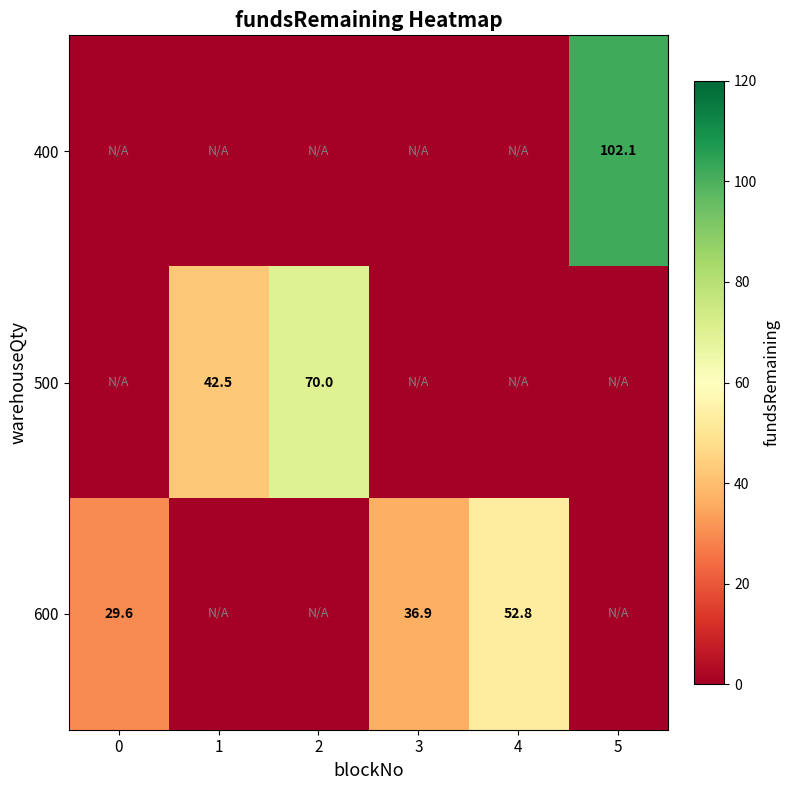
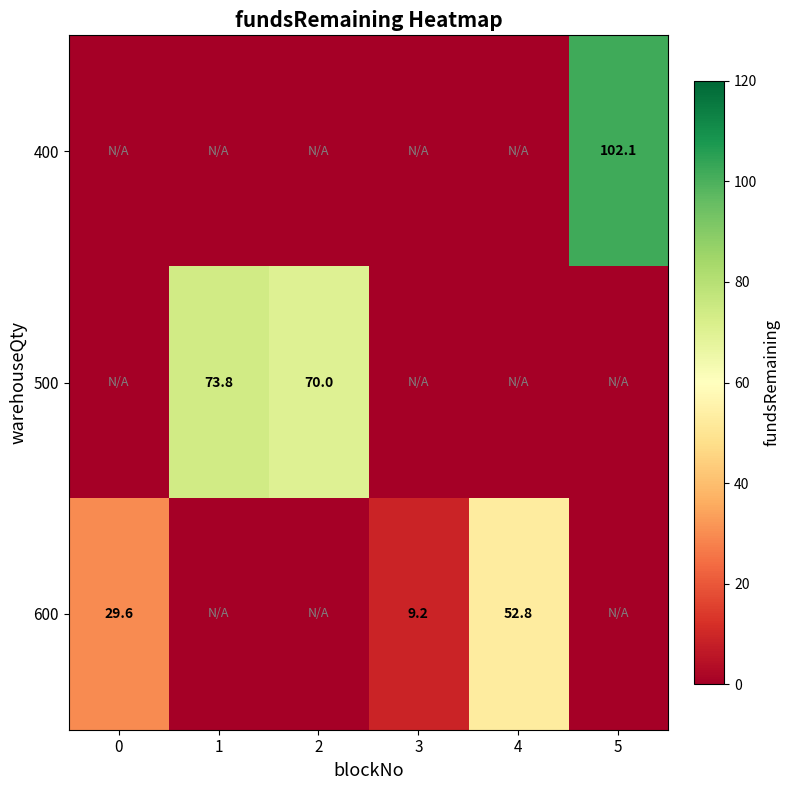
  {
    "400": {
      "5": 102.1
    },
    "500": {
-     "1": 42.5,
+     "1": 73.8,
      "2": 70.0
    },
    "600": {
      "0": 29.6,
-     "3": 36.9,
+     "3": 9.2,
      "4": 52.8
    }
  }
